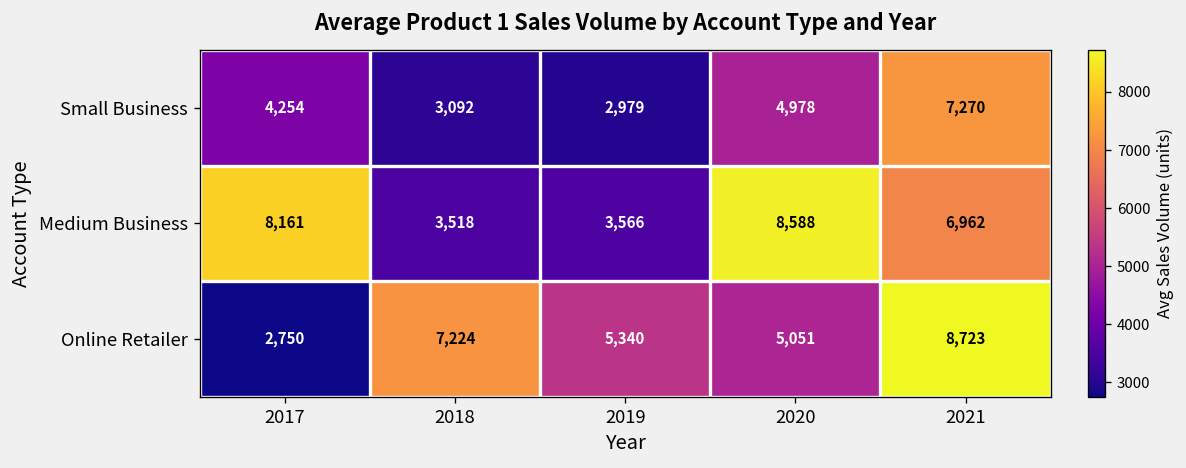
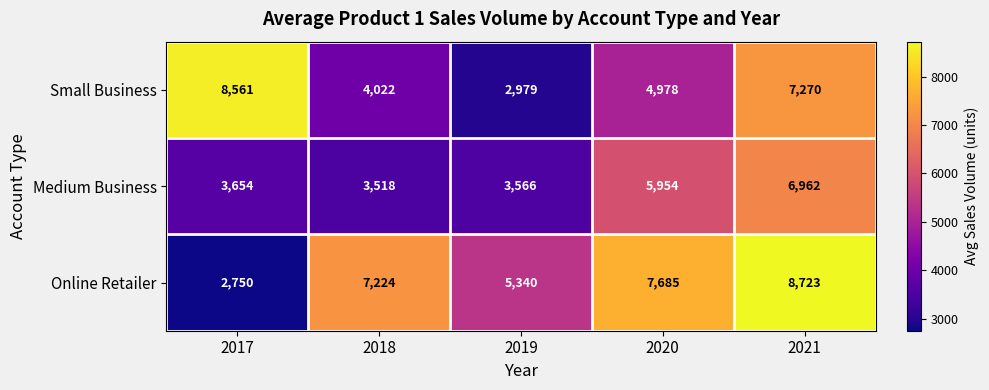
  {
    "Small Business": {
-     "2017": "4,254",
-     "2018": "3,092",
+     "2017": "8,561",
+     "2018": "4,022",
      "2019": "2,979",
      "2020": "4,978",
      "2021": "7,270"
    },
    "Medium Business": {
-     "2017": "8,161",
+     "2017": "3,654",
      "2018": "3,518",
      "2019": "3,566",
-     "2020": "8,588",
+     "2020": "5,954",
      "2021": "6,962"
    },
    "Online Retailer": {
      "2017": "2,750",
      "2018": "7,224",
      "2019": "5,340",
-     "2020": "5,051",
+     "2020": "7,685",
      "2021": "8,723"
    }
  }
